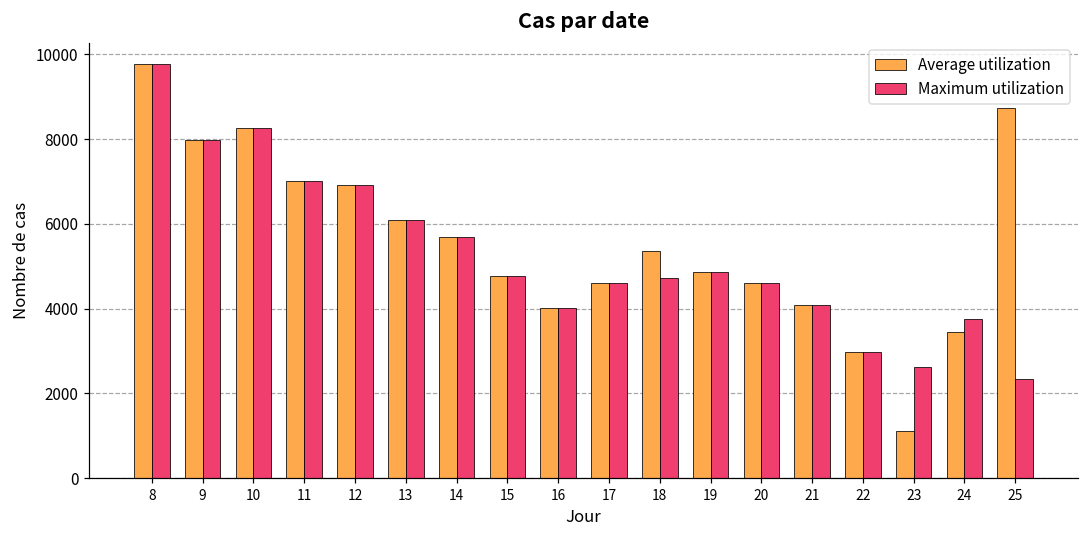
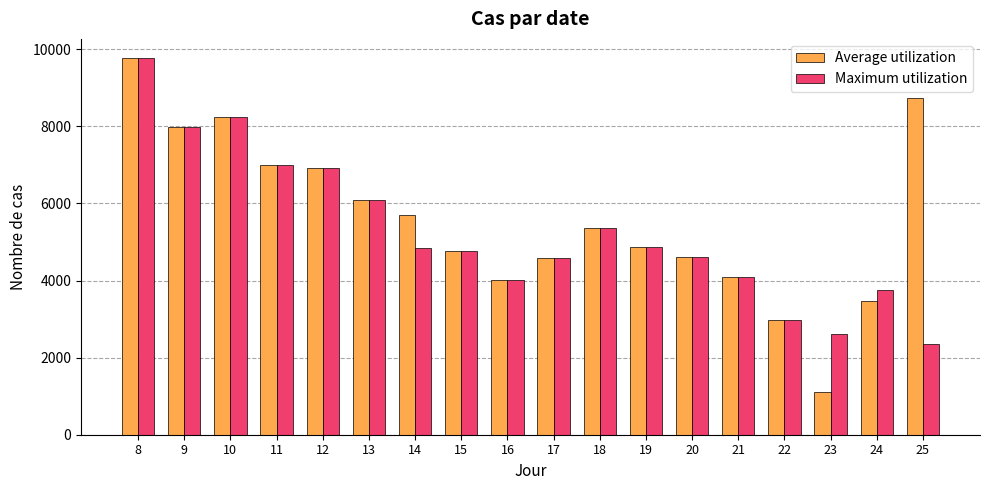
  {
    "Average utilization": {
      "8": 9800,
      "9": 8000,
      "10": 8200,
      "11": 7000,
      "12": 6900,
      "13": 6100,
      "14": 5700,
      "15": 4800,
      "16": 4000,
      "17": 4600,
      "18": 5400,
      "19": 4900,
      "20": 4600,
      "21": 4100,
      "22": 3000,
      "23": 1100,
      "24": 3500,
      "25": 8700
    },
    "Maximum utilization": {
      "8": 9800,
      "9": 8000,
      "10": 8200,
      "11": 7000,
      "12": 6900,
      "13": 6100,
-     "14": 5700,
+     "14": 4900,
      "15": 4800,
      "16": 4000,
      "17": 4600,
-     "18": 4700,
+     "18": 5400,
      "19": 4900,
      "20": 4600,
      "21": 4100,
      "22": 3000,
      "23": 2600,
      "24": 3800,
      "25": 2300
    }
  }
